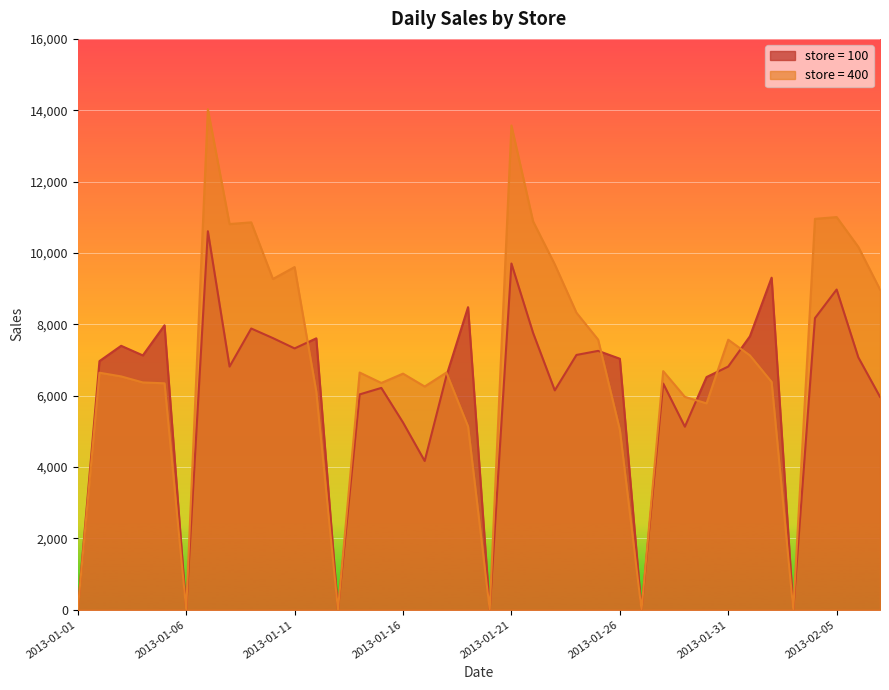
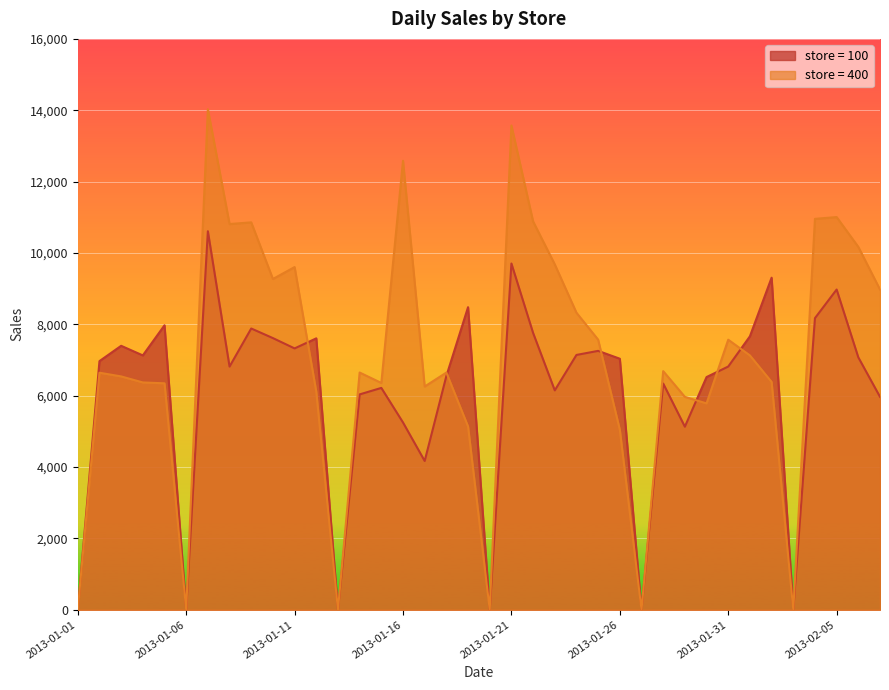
  {
    "store = 100": {
      "2013-01-11": "7,300",
      "2013-01-16": "5,200",
      "2013-01-21": "9,700",
      "2013-01-26": "7,000",
      "2013-01-31": "6,800",
      "2013-02-05": "9,000"
    },
    "store = 400": {
      "2013-01-11": "9,600",
-     "2013-01-16": "6,600",
+     "2013-01-16": "12,600",
      "2013-01-21": "13,600",
      "2013-01-26": "5,000",
      "2013-01-31": "7,600",
      "2013-02-05": "11,000"
    }
  }
